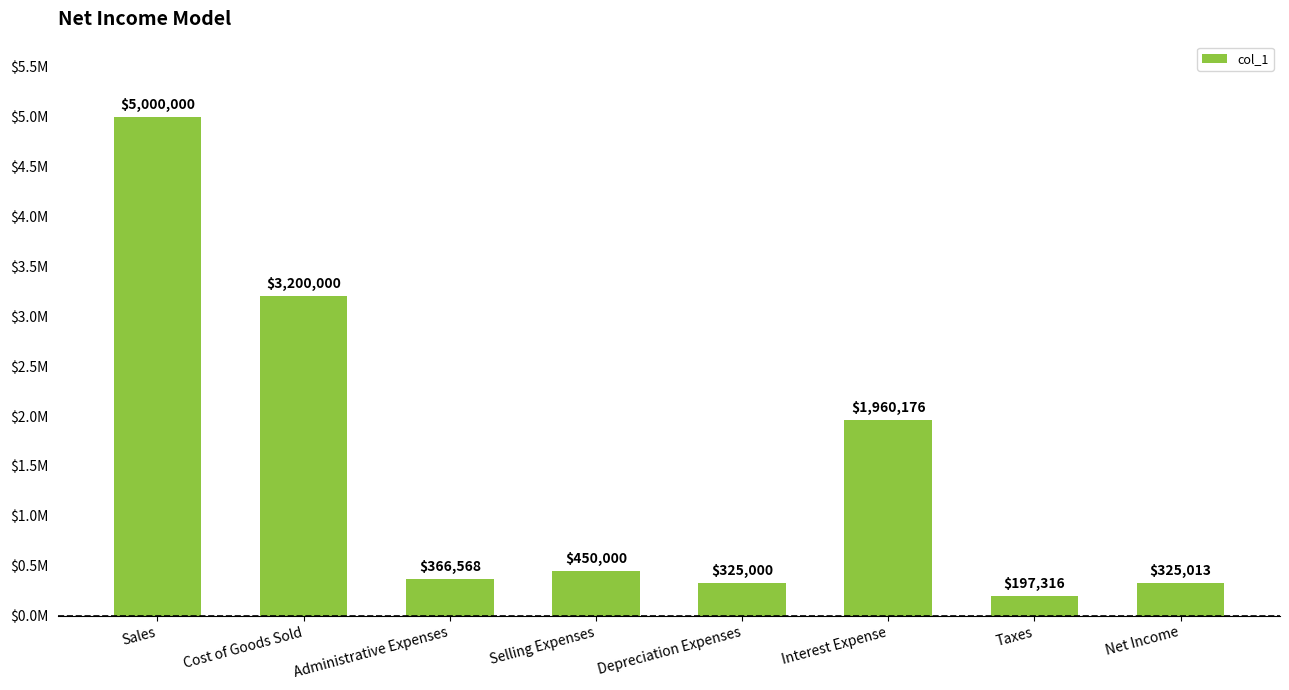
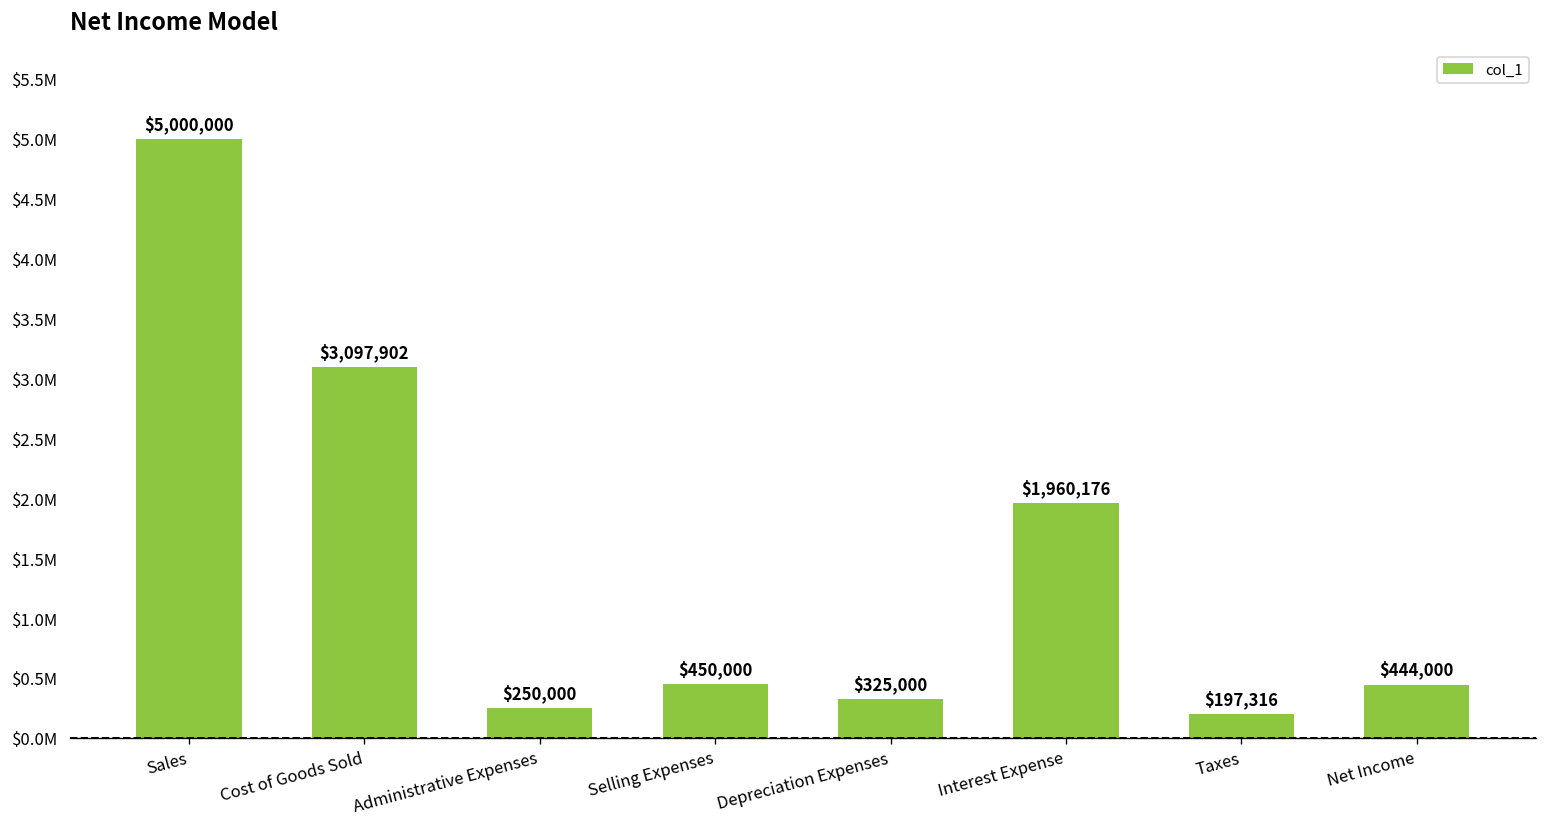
  {
    "Sales": "$5,000,000",
-   "Cost of Goods Sold": "$3,200,000",
-   "Administrative Expenses": "$366,568",
+   "Cost of Goods Sold": "$3,097,902",
+   "Administrative Expenses": "$250,000",
    "Selling Expenses": "$450,000",
    "Depreciation Expenses": "$325,000",
    "Interest Expense": "$1,960,176",
    "Taxes": "$197,316",
-   "Net Income": "$325,013"
+   "Net Income": "$444,000"
  }
